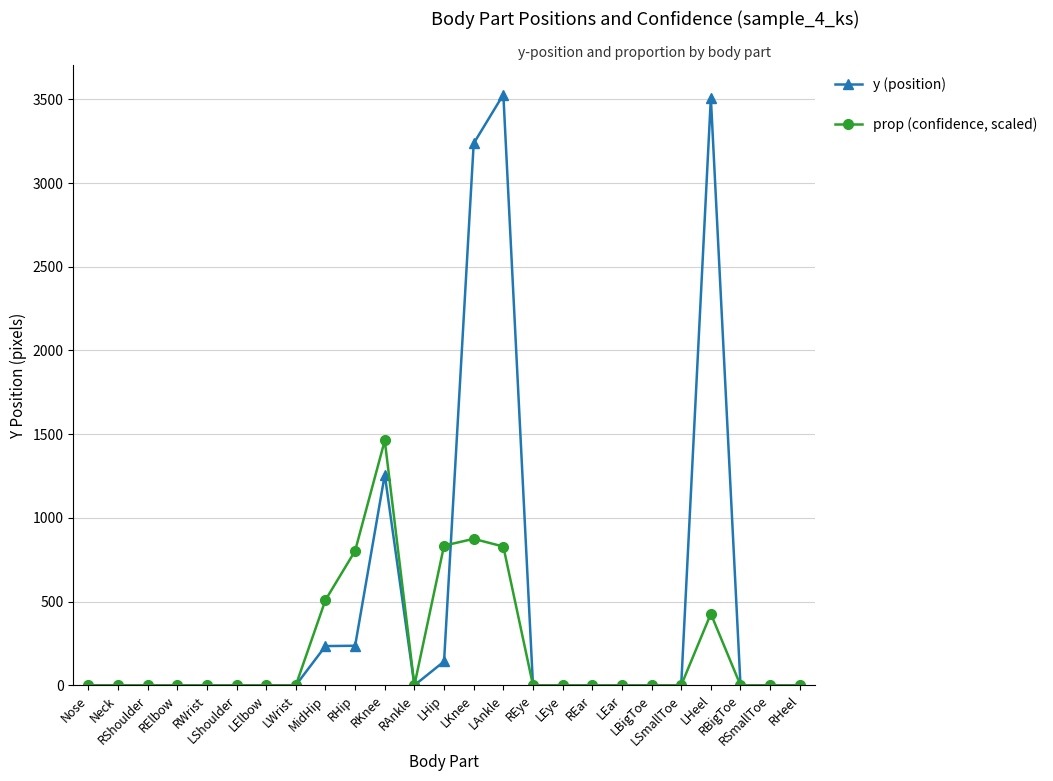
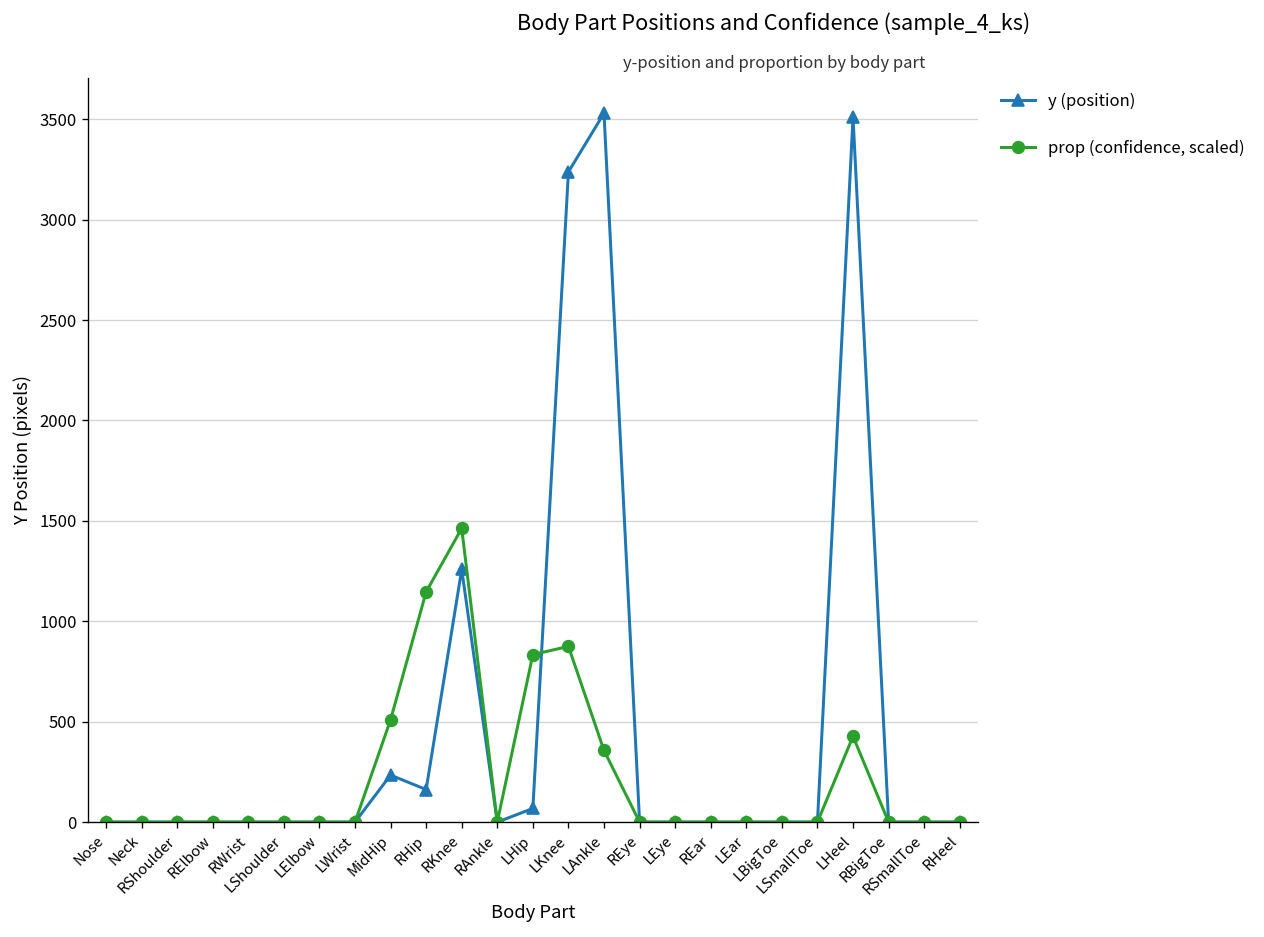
  {
    "y (position)": {
      "MidHip": 230,
-     "RHip": 240,
+     "RHip": 160,
      "RKnee": 1260,
-     "LHip": 140,
+     "LHip": 70,
      "LKnee": 3240,
      "LAnkle": 3530,
      "LHeel": 3510
    },
    "prop (confidence, scaled)": {
      "MidHip": 510,
-     "RHip": 800,
+     "RHip": 1150,
      "RKnee": 1460,
      "LHip": 830,
      "LKnee": 870,
-     "LAnkle": 830,
+     "LAnkle": 360,
      "LHeel": 430
    }
  }
